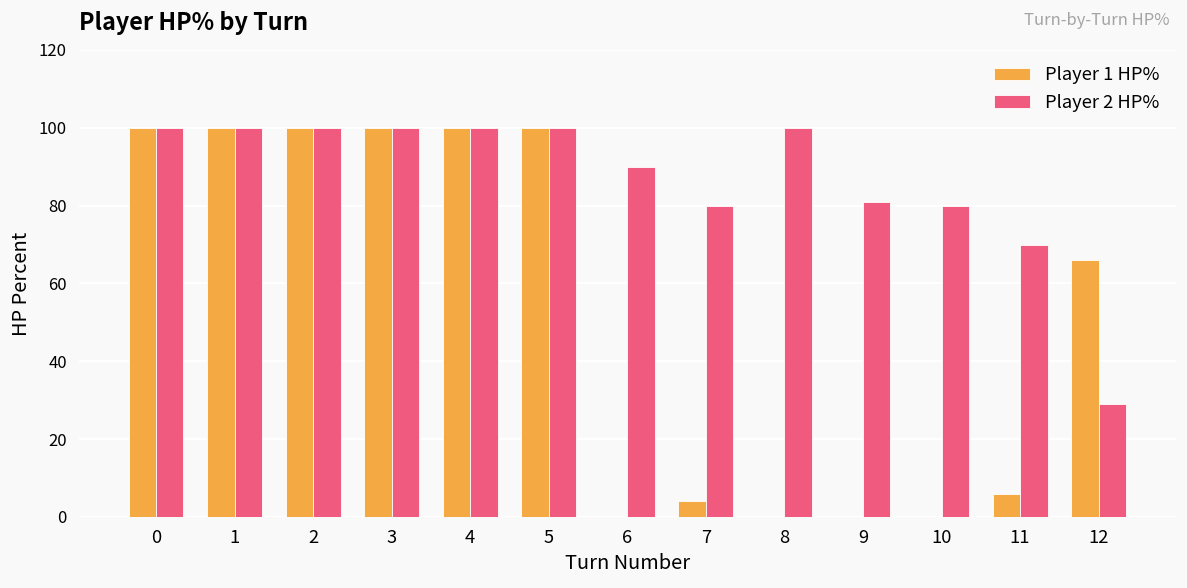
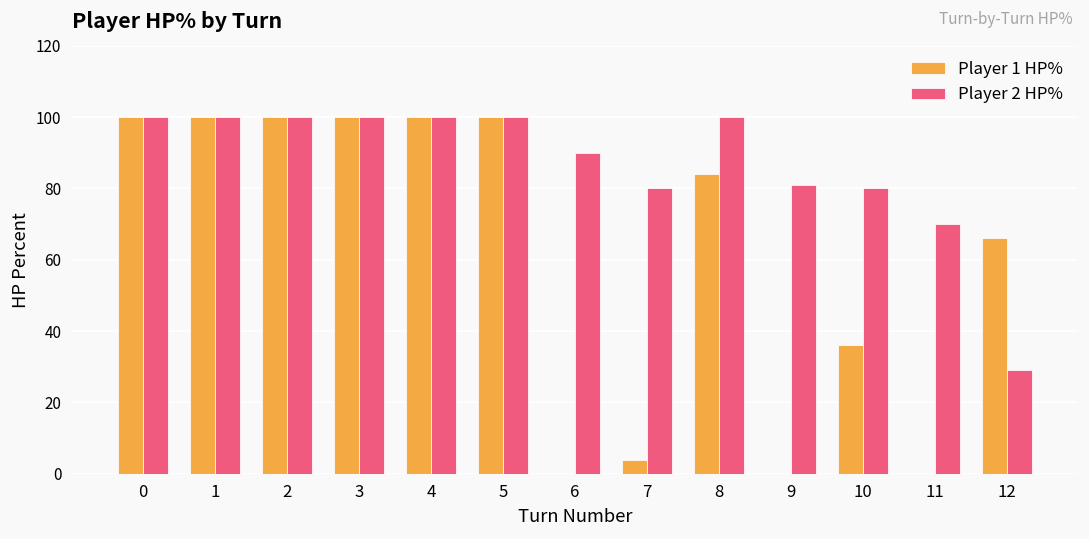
  {
    "Player 1 HP%": {
      "0": 100,
      "1": 100,
      "2": 100,
      "3": 100,
      "4": 100,
      "5": 100,
      "6": 0,
      "7": 4,
-     "8": 0,
+     "8": 84,
      "9": 0,
-     "10": 0,
-     "11": 6,
+     "10": 36,
+     "11": 0,
      "12": 66
    },
    "Player 2 HP%": {
      "0": 100,
      "1": 100,
      "2": 100,
      "3": 100,
      "4": 100,
      "5": 100,
      "6": 90,
      "7": 80,
      "8": 100,
      "9": 81,
      "10": 80,
      "11": 70,
      "12": 29
    }
  }
